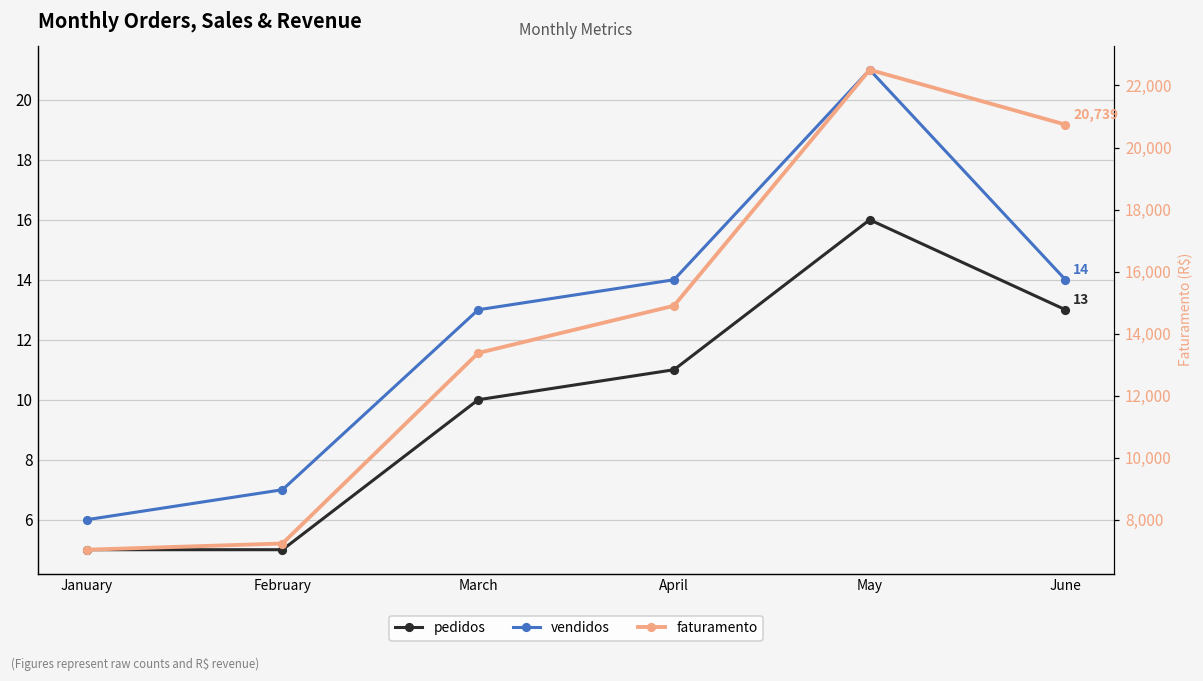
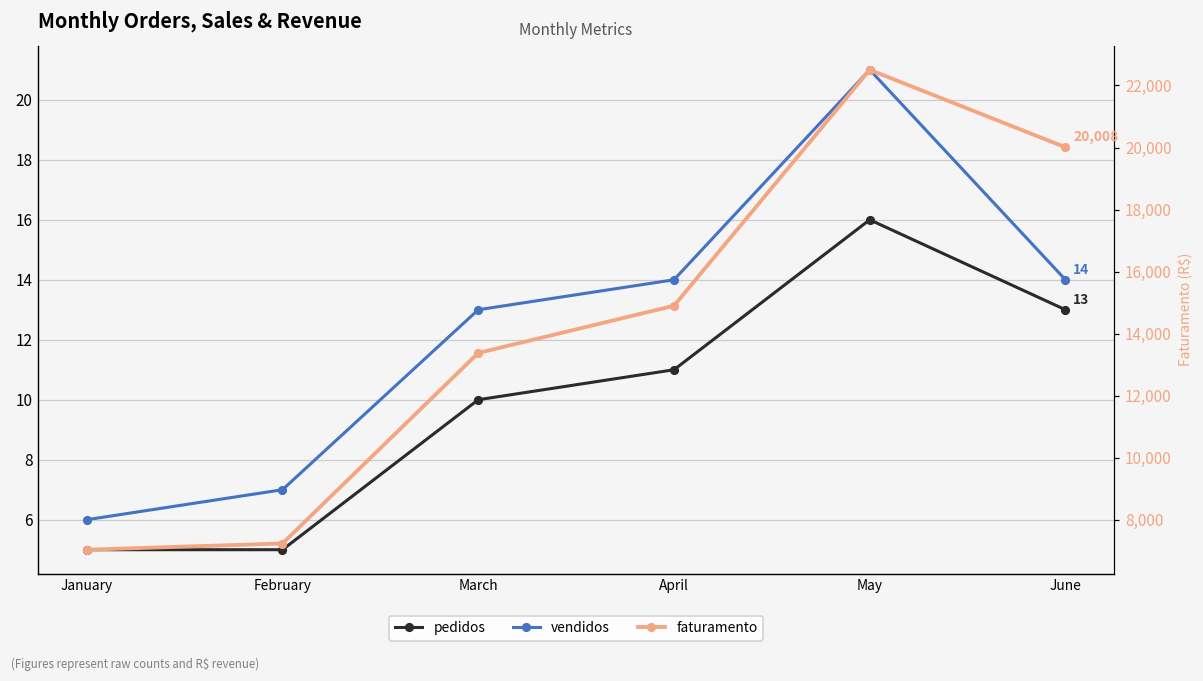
  {
    "pedidos": {
      "June": "13"
    },
    "vendidos": {
      "June": "14"
    },
    "faturamento": {
-     "June": "20,739"
+     "June": "20,008"
    }
  }
